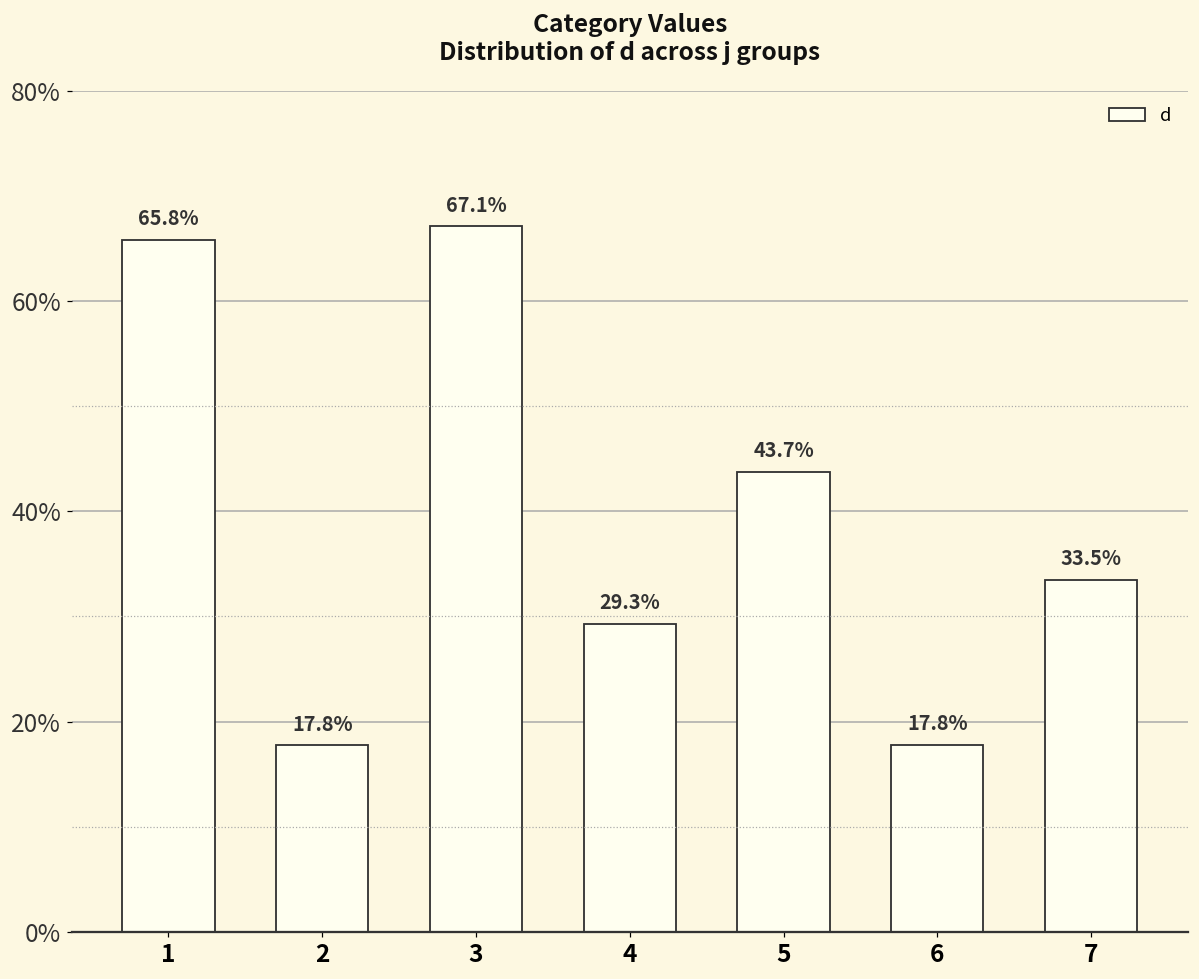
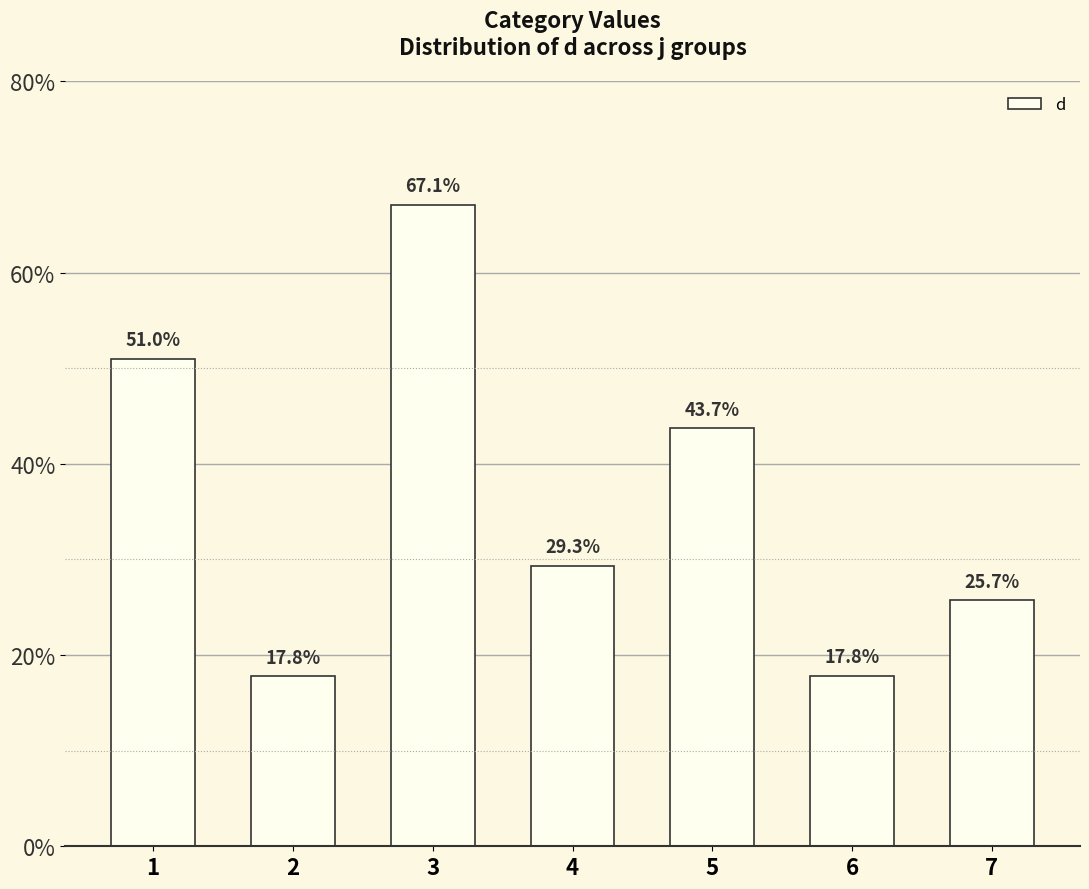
  {
-   "1": "65.8%",
+   "1": "51.0%",
    "2": "17.8%",
    "3": "67.1%",
    "4": "29.3%",
    "5": "43.7%",
    "6": "17.8%",
-   "7": "33.5%"
+   "7": "25.7%"
  }
